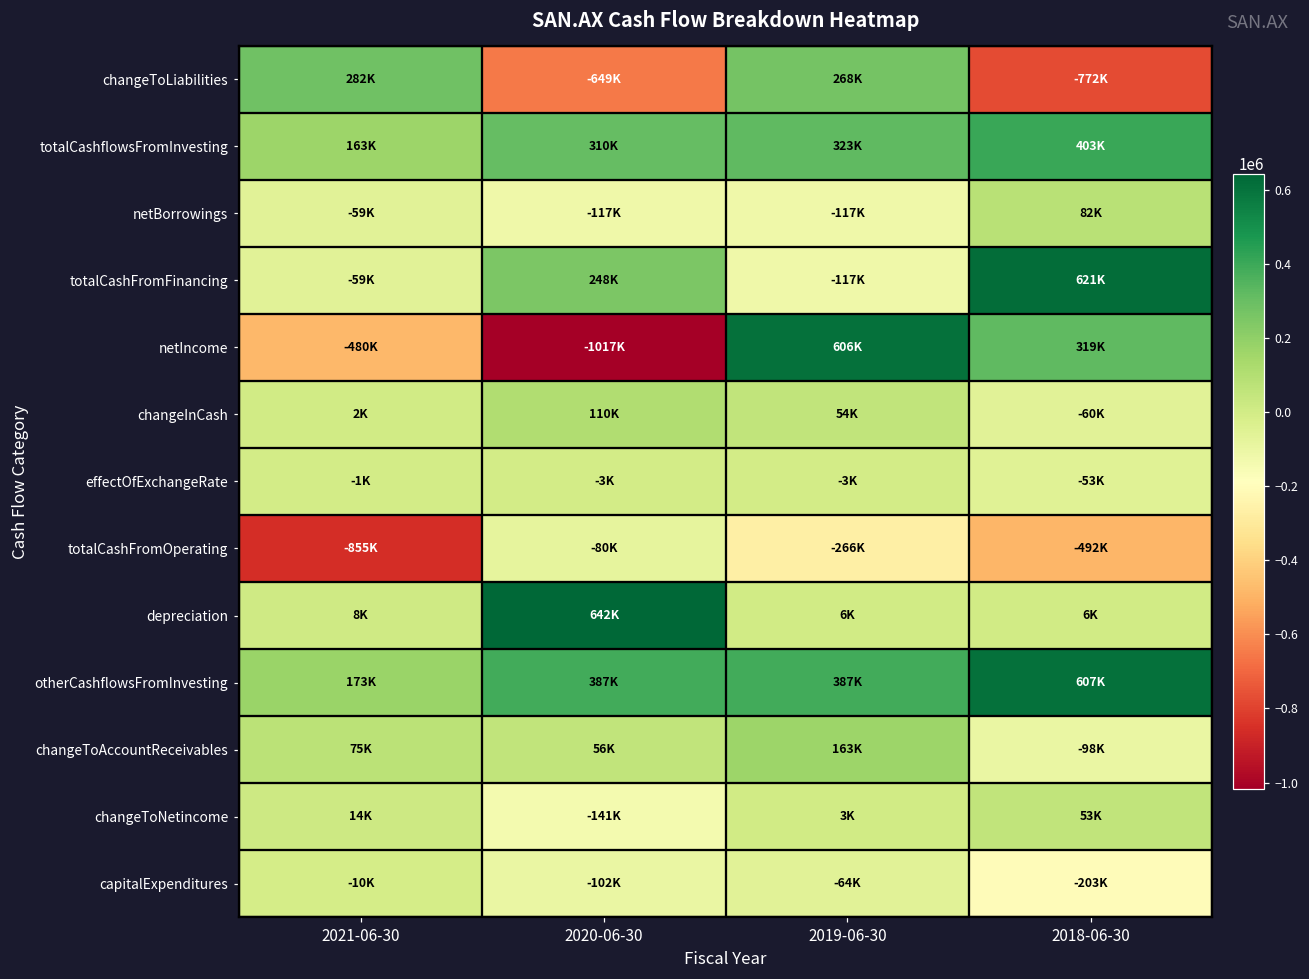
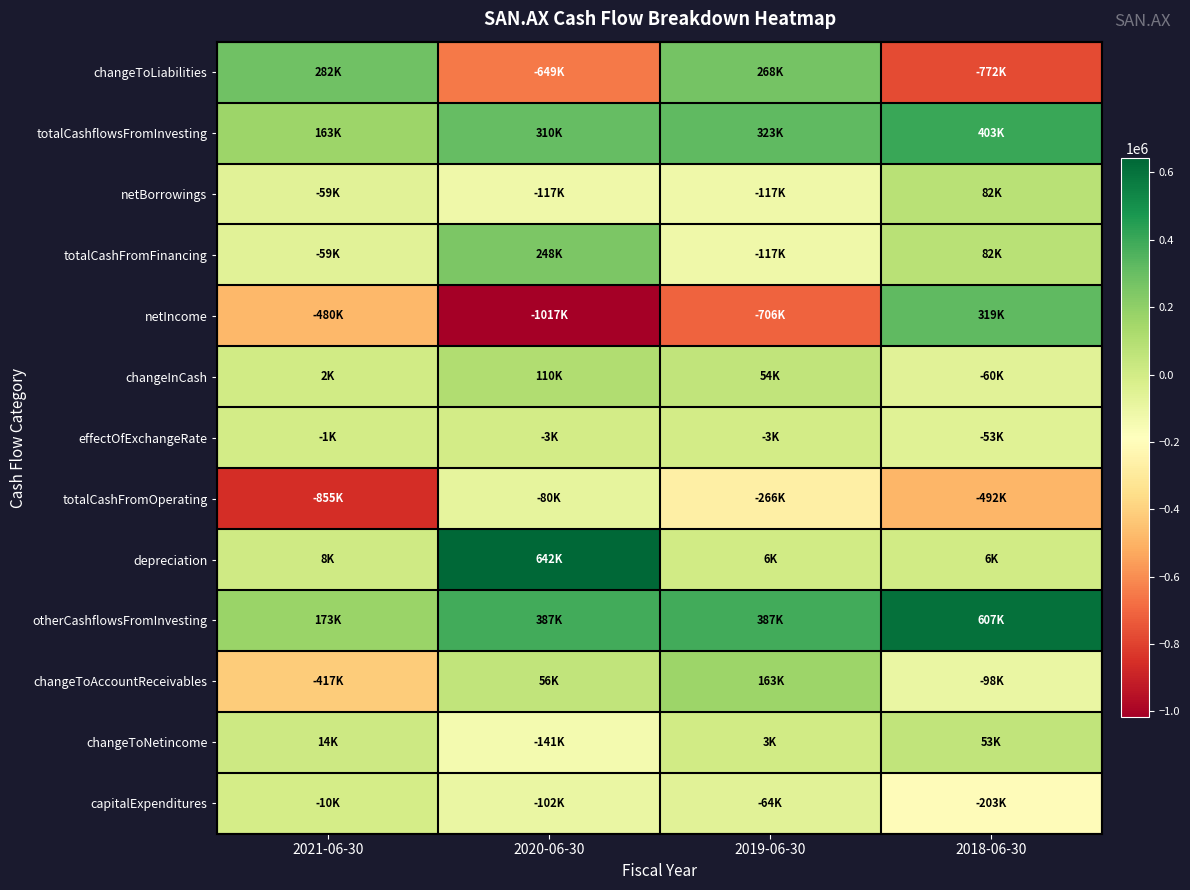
  {
    "changeToLiabilities": {
      "2021-06-30": "282K",
      "2020-06-30": "-649K",
      "2019-06-30": "268K",
      "2018-06-30": "-772K"
    },
    "totalCashflowsFromInvesting": {
      "2021-06-30": "163K",
      "2020-06-30": "310K",
      "2019-06-30": "323K",
      "2018-06-30": "403K"
    },
    "netBorrowings": {
      "2021-06-30": "-59K",
      "2020-06-30": "-117K",
      "2019-06-30": "-117K",
      "2018-06-30": "82K"
    },
    "totalCashFromFinancing": {
      "2021-06-30": "-59K",
      "2020-06-30": "248K",
      "2019-06-30": "-117K",
-     "2018-06-30": "621K"
+     "2018-06-30": "82K"
    },
    "netIncome": {
      "2021-06-30": "-480K",
      "2020-06-30": "-1017K",
-     "2019-06-30": "606K",
+     "2019-06-30": "-706K",
      "2018-06-30": "319K"
    },
    "changeInCash": {
      "2021-06-30": "2K",
      "2020-06-30": "110K",
      "2019-06-30": "54K",
      "2018-06-30": "-60K"
    },
    "effectOfExchangeRate": {
      "2021-06-30": "-1K",
      "2020-06-30": "-3K",
      "2019-06-30": "-3K",
      "2018-06-30": "-53K"
    },
    "totalCashFromOperating": {
      "2021-06-30": "-855K",
      "2020-06-30": "-80K",
      "2019-06-30": "-266K",
      "2018-06-30": "-492K"
    },
    "depreciation": {
      "2021-06-30": "8K",
      "2020-06-30": "642K",
      "2019-06-30": "6K",
      "2018-06-30": "6K"
    },
    "otherCashflowsFromInvesting": {
      "2021-06-30": "173K",
      "2020-06-30": "387K",
      "2019-06-30": "387K",
      "2018-06-30": "607K"
    },
    "changeToAccountReceivables": {
-     "2021-06-30": "75K",
+     "2021-06-30": "-417K",
      "2020-06-30": "56K",
      "2019-06-30": "163K",
      "2018-06-30": "-98K"
    },
    "changeToNetincome": {
      "2021-06-30": "14K",
      "2020-06-30": "-141K",
      "2019-06-30": "3K",
      "2018-06-30": "53K"
    },
    "capitalExpenditures": {
      "2021-06-30": "-10K",
      "2020-06-30": "-102K",
      "2019-06-30": "-64K",
      "2018-06-30": "-203K"
    }
  }
